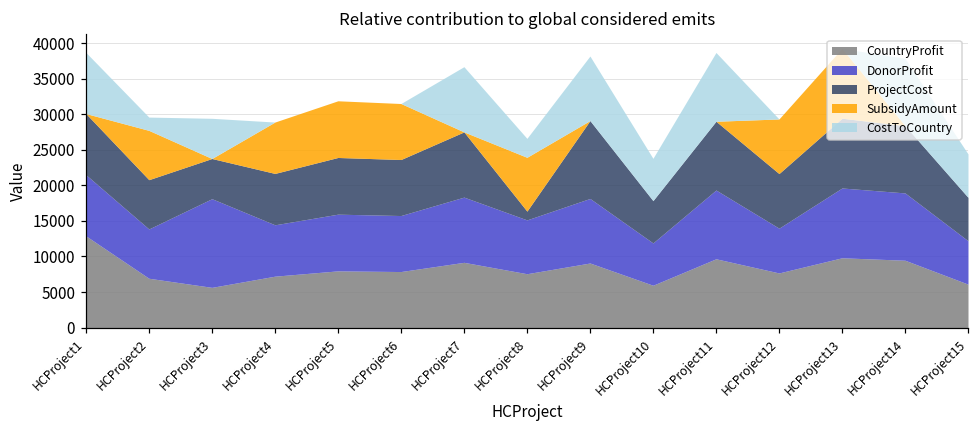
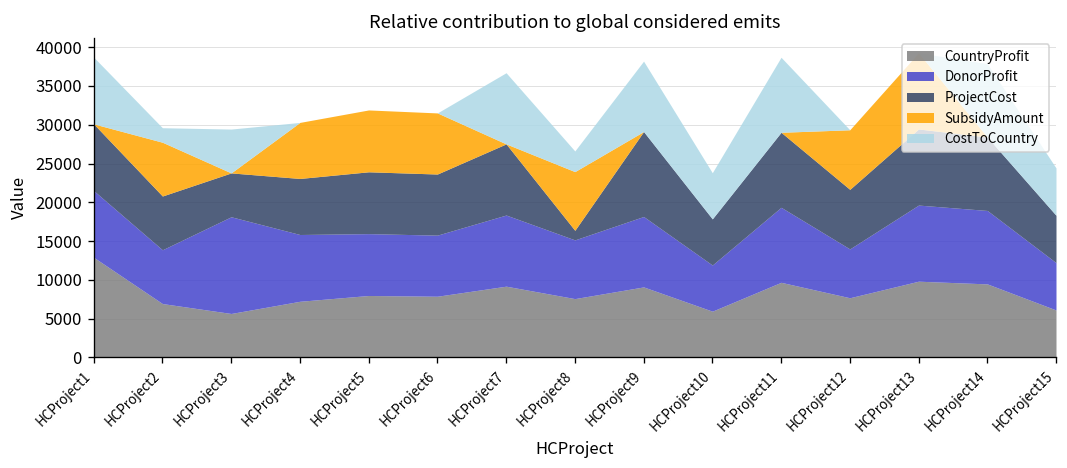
  {
    "CountryProfit": {
      "HCProject1": 13000,
      "HCProject2": 7000,
      "HCProject3": 6000,
      "HCProject4": 7000,
      "HCProject5": 8000,
      "HCProject6": 8000,
      "HCProject7": 9000,
      "HCProject8": 8000,
      "HCProject9": 9000,
      "HCProject10": 6000,
      "HCProject11": 10000,
      "HCProject12": 8000,
      "HCProject13": 10000,
      "HCProject14": 9000,
      "HCProject15": 6000
    },
    "DonorProfit": {
      "HCProject1": 9000,
      "HCProject2": 7000,
      "HCProject3": 12000,
-     "HCProject4": 7000,
+     "HCProject4": 9000,
      "HCProject5": 8000,
      "HCProject6": 8000,
      "HCProject7": 9000,
      "HCProject8": 8000,
      "HCProject9": 9000,
      "HCProject10": 6000,
      "HCProject11": 10000,
      "HCProject12": 6000,
      "HCProject13": 10000,
      "HCProject14": 9000,
      "HCProject15": 6000
    },
    "ProjectCost": {
      "HCProject2": 7000,
      "HCProject4": 7000,
      "HCProject5": 8000,
      "HCProject6": 8000,
      "HCProject8": 1000,
      "HCProject12": 8000
    },
    "SubsidyAmount": {
      "HCProject2": 7000,
      "HCProject8": 8000
    },
    "CostToCountry": {
      "HCProject1": 9000,
      "HCProject2": 2000,
      "HCProject3": 6000,
      "HCProject7": 9000,
      "HCProject8": 3000,
      "HCProject9": 9000,
      "HCProject10": 6000,
      "HCProject11": 10000,
      "HCProject15": 6000
    }
  }
